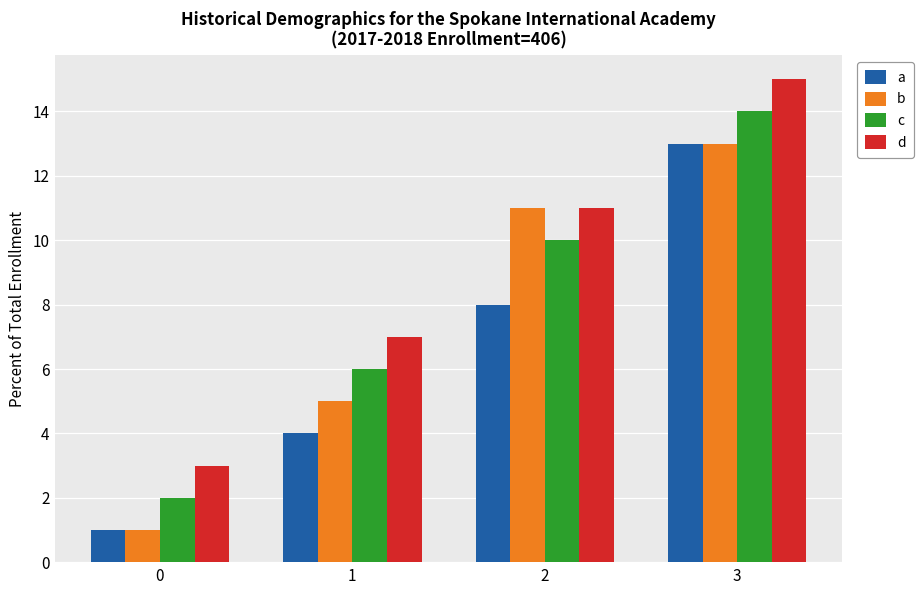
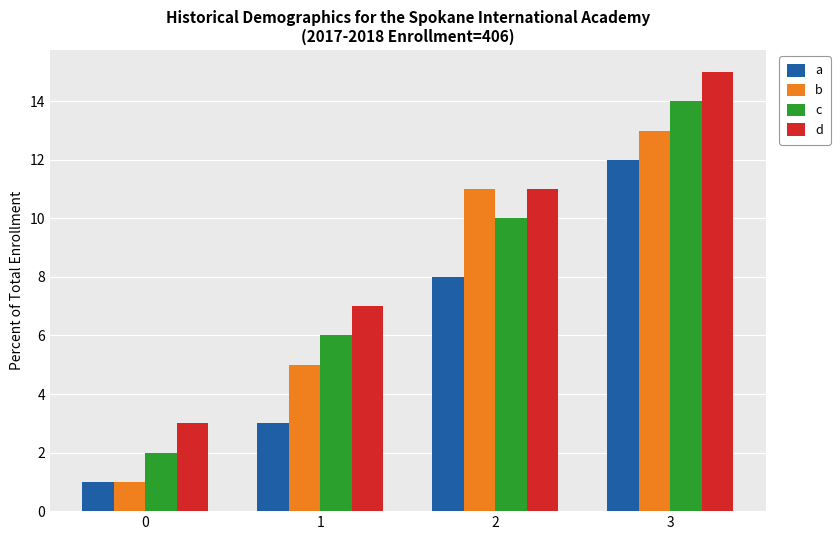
  {
    "a": {
      "0": 1,
-     "1": 4,
+     "1": 3,
      "2": 8,
-     "3": 13
+     "3": 12
    },
    "b": {
      "0": 1,
      "1": 5,
      "2": 11,
      "3": 13
    },
    "c": {
      "0": 2,
      "1": 6,
      "2": 10,
      "3": 14
    },
    "d": {
      "0": 3,
      "1": 7,
      "2": 11,
      "3": 15
    }
  }
